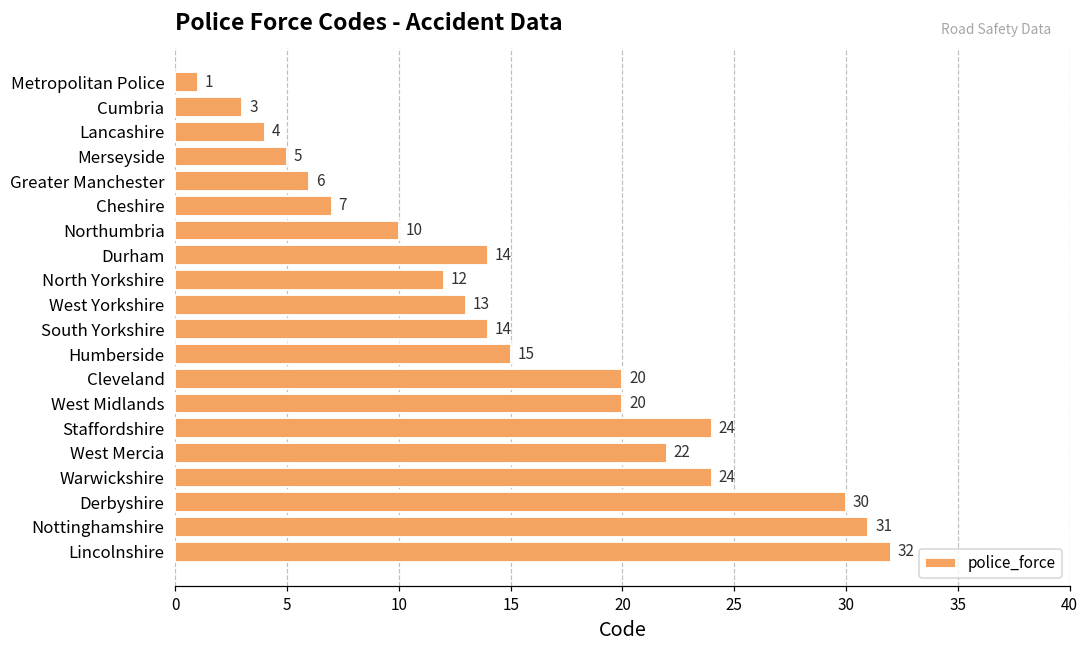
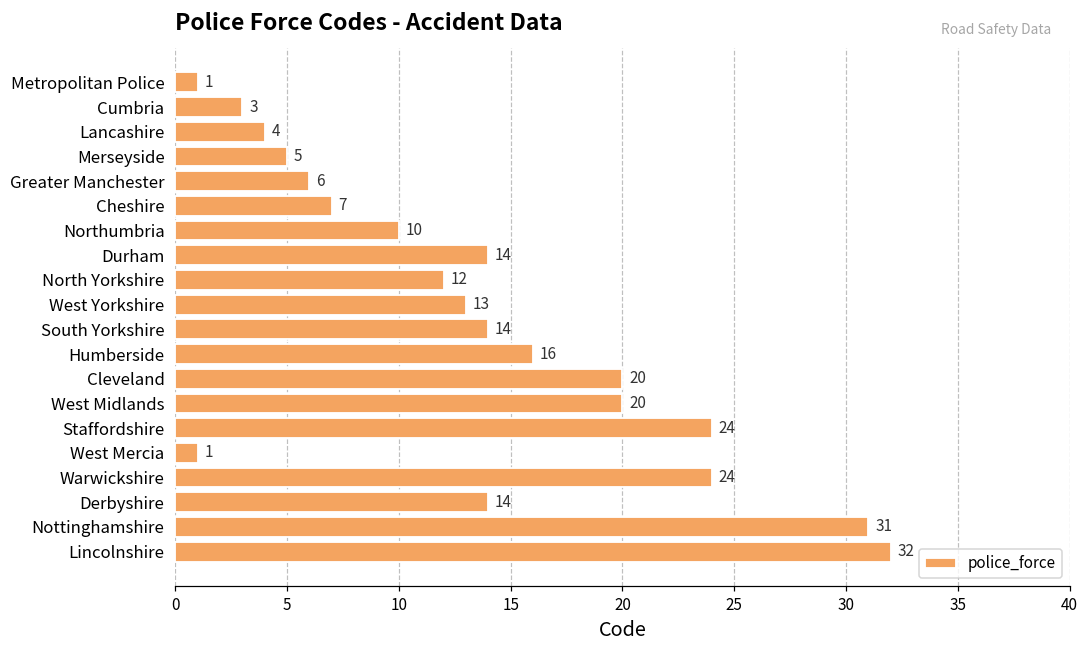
  {
    "Metropolitan Police": 1,
    "Cumbria": 3,
    "Lancashire": 4,
    "Merseyside": 5,
    "Greater Manchester": 6,
    "Cheshire": 7,
    "Northumbria": 10,
    "Durham": 14,
    "North Yorkshire": 12,
    "West Yorkshire": 13,
    "South Yorkshire": 14,
-   "Humberside": 15,
+   "Humberside": 16,
    "Cleveland": 20,
    "West Midlands": 20,
    "Staffordshire": 24,
-   "West Mercia": 22,
+   "West Mercia": 1,
    "Warwickshire": 24,
-   "Derbyshire": 30,
+   "Derbyshire": 14,
    "Nottinghamshire": 31,
    "Lincolnshire": 32
  }
